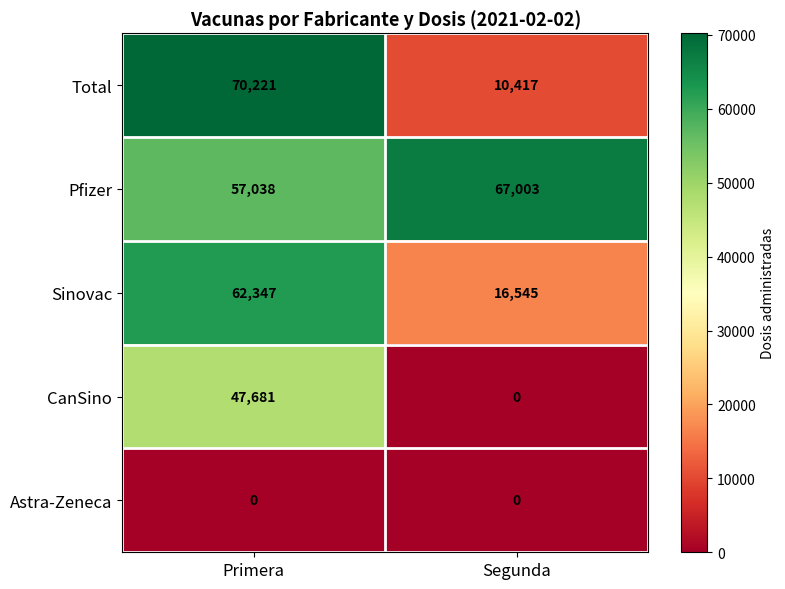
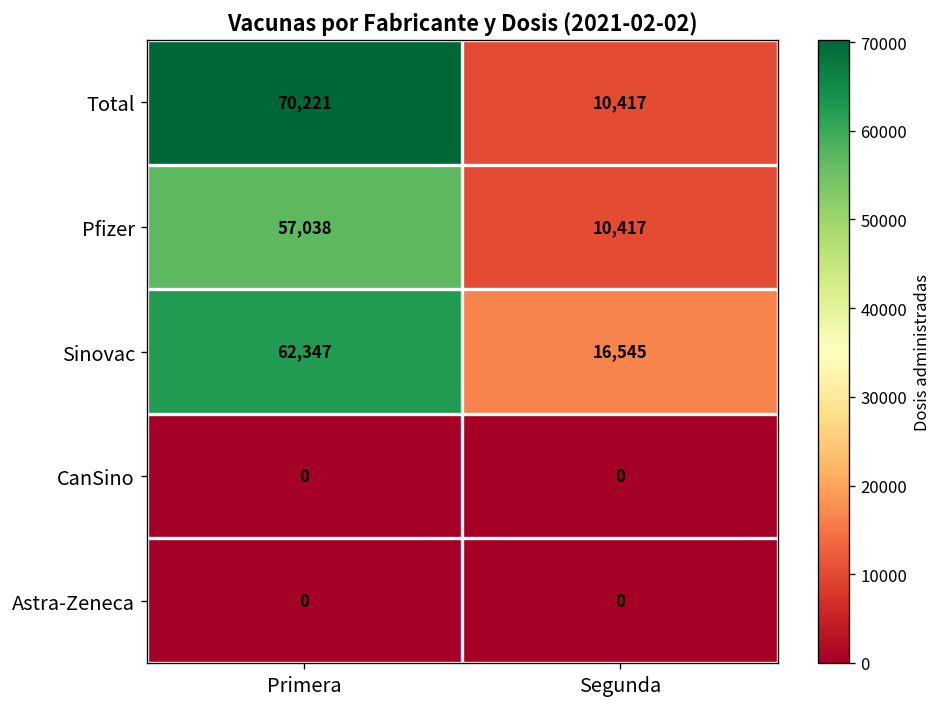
  {
    "Total": {
      "Primera": "70,221",
      "Segunda": "10,417"
    },
    "Pfizer": {
      "Primera": "57,038",
-     "Segunda": "67,003"
+     "Segunda": "10,417"
    },
    "Sinovac": {
      "Primera": "62,347",
      "Segunda": "16,545"
    },
    "CanSino": {
-     "Primera": "47,681",
+     "Primera": "0",
      "Segunda": "0"
    },
    "Astra-Zeneca": {
      "Primera": "0",
      "Segunda": "0"
    }
  }
